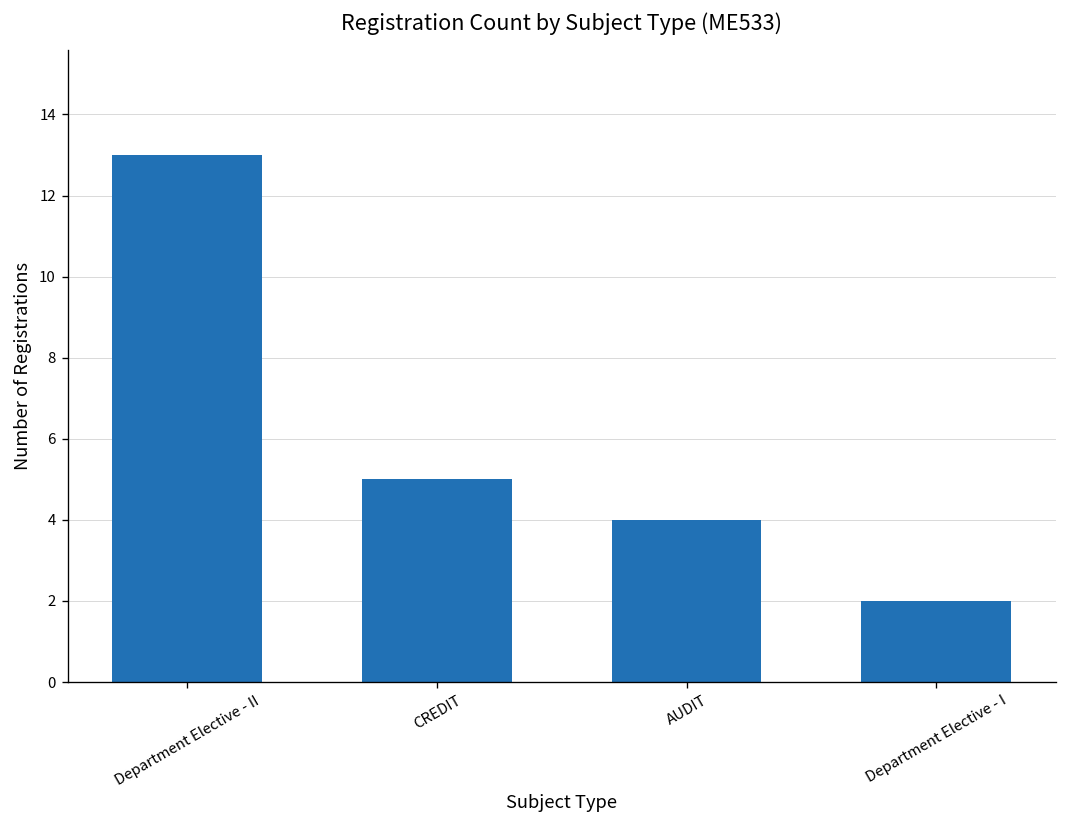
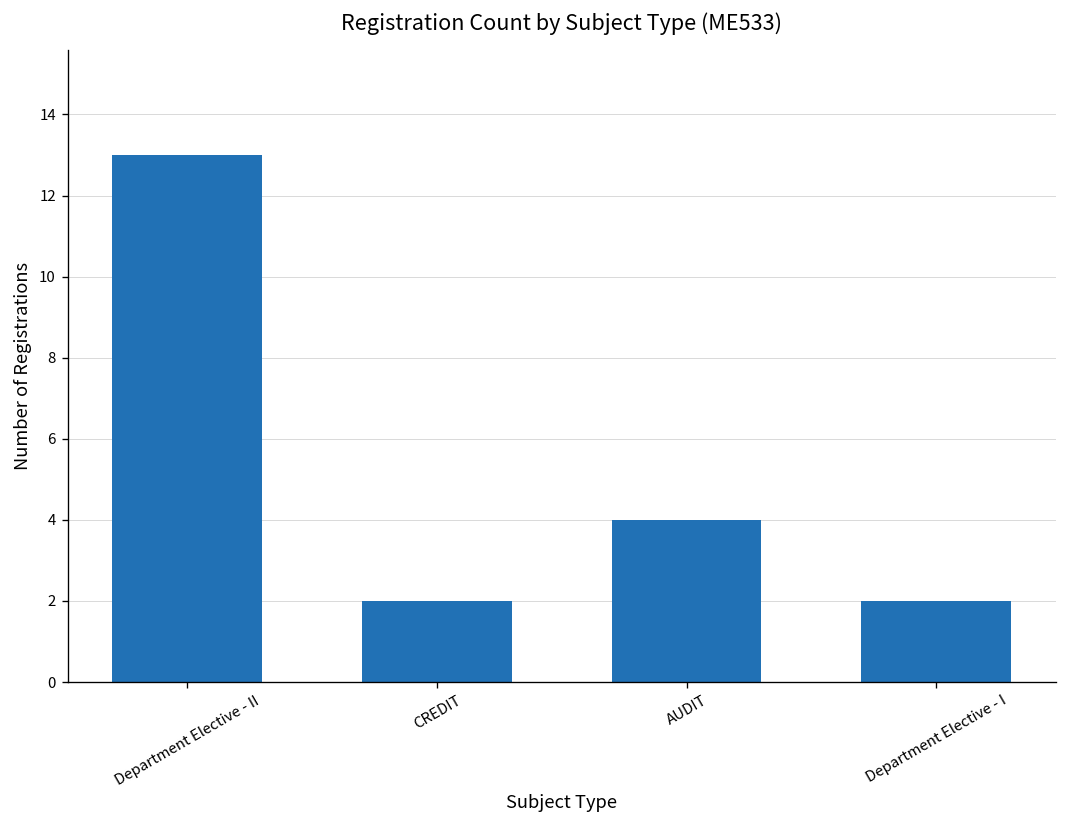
  {
    "Department Elective - II": 13,
-   "CREDIT": 5,
+   "CREDIT": 2,
    "AUDIT": 4,
    "Department Elective - I": 2
  }
